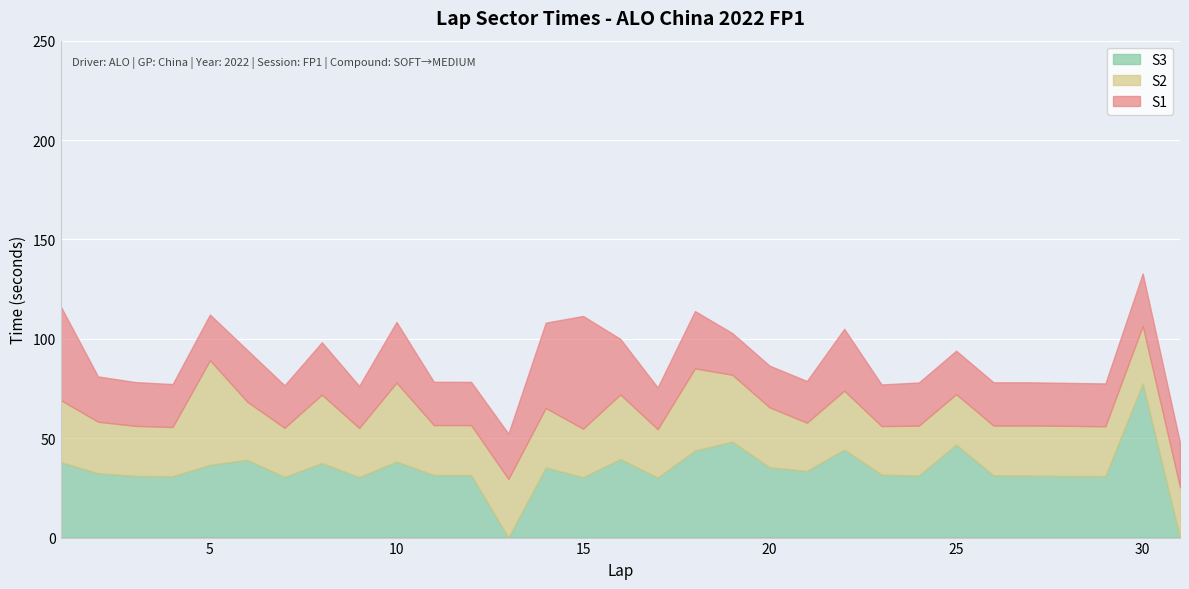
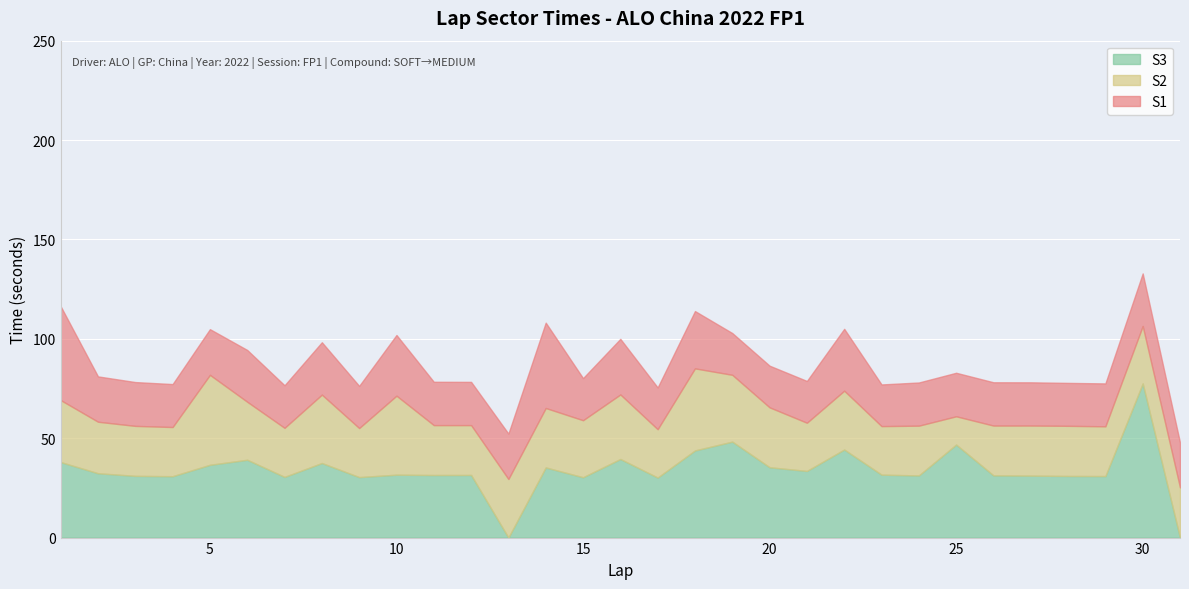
  {
    "S3": {
      "5": 37,
-     "10": 38,
+     "10": 32,
      "15": 30,
      "20": 35,
      "25": 47,
      "30": 78
    },
    "S2": {
-     "5": 53,
+     "5": 45,
      "10": 40,
-     "15": 24,
+     "15": 29,
      "20": 30,
-     "25": 25,
+     "25": 14,
      "30": 29
    },
    "S1": {
      "5": 23,
      "10": 31,
-     "15": 57,
+     "15": 21,
      "20": 21,
      "25": 22,
      "30": 26
    }
  }
